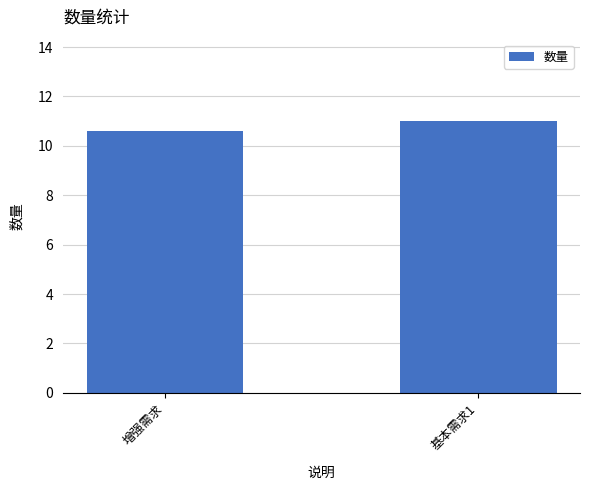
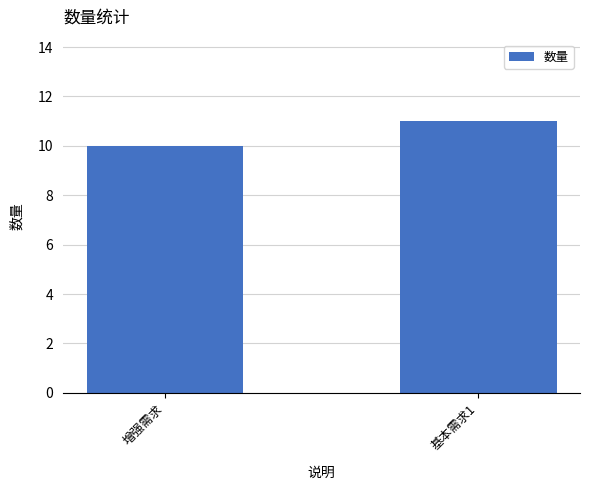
  {
-   "增强需求": 10.6,
+   "增强需求": 10.0,
    "基本需求1": 11.0
  }
